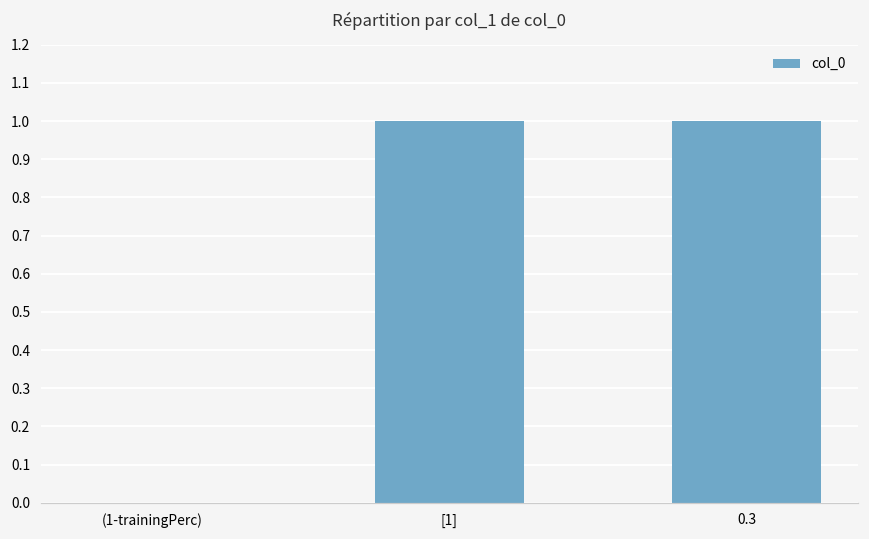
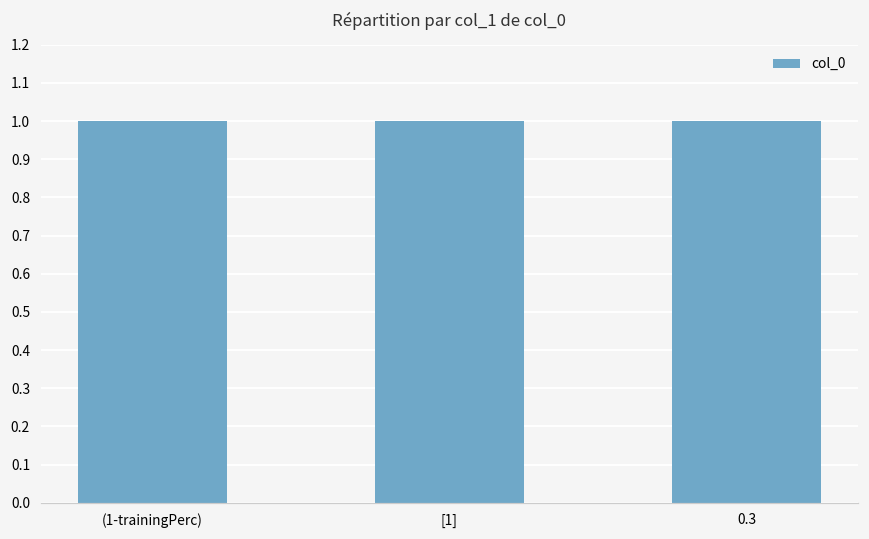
  {
-   "(1-trainingPerc)": 0,
+   "(1-trainingPerc)": 1,
    "[1]": 1,
    "0.3": 1
  }
